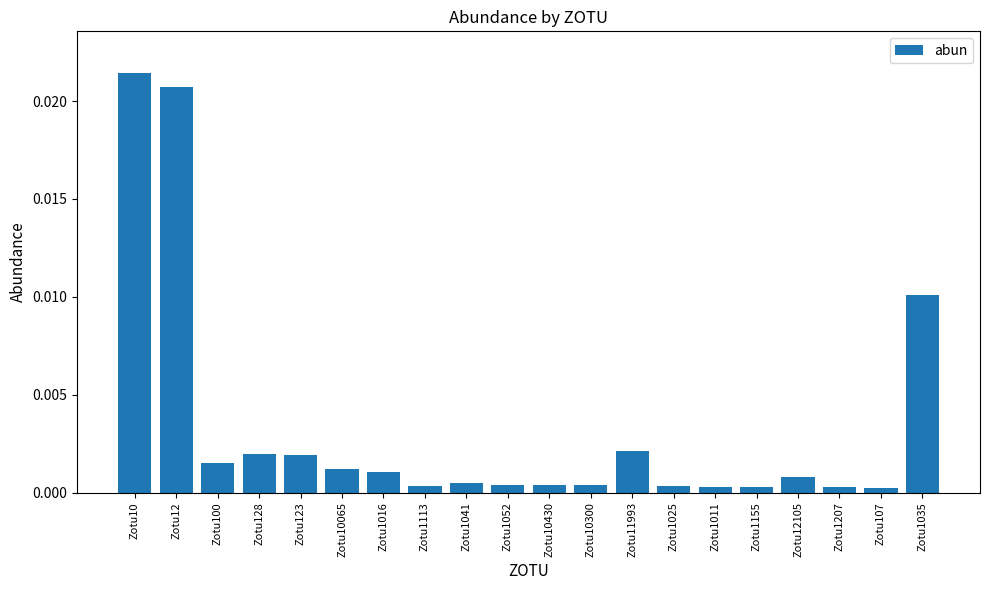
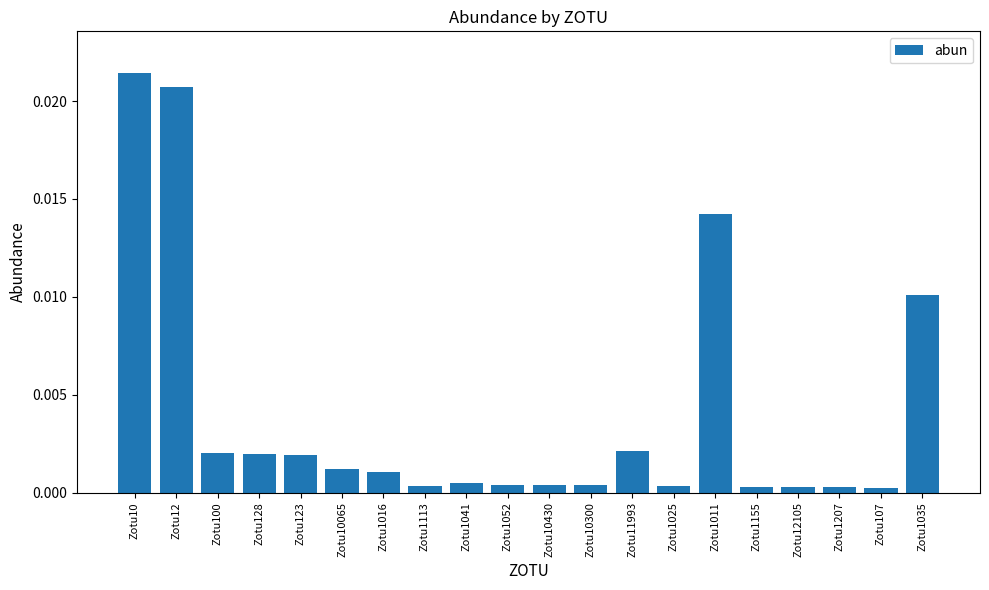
  {
    "Zotu10": 0.0214,
    "Zotu12": 0.0207,
-   "Zotu100": 0.0015,
+   "Zotu100": 0.0020,
    "Zotu128": 0.0020,
    "Zotu123": 0.0019,
    "Zotu10065": 0.0012,
    "Zotu1016": 0.0011,
    "Zotu1113": 0.0004,
    "Zotu1041": 0.0005,
    "Zotu1052": 0.0004,
    "Zotu10430": 0.0004,
    "Zotu10300": 0.0004,
    "Zotu11993": 0.0021,
    "Zotu1025": 0.0003,
-   "Zotu1011": 0.0003,
+   "Zotu1011": 0.0142,
    "Zotu1155": 0.0003,
-   "Zotu12105": 0.0008,
+   "Zotu12105": 0.0003,
    "Zotu1207": 0.0003,
    "Zotu107": 0.0003,
    "Zotu1035": 0.0101
  }
